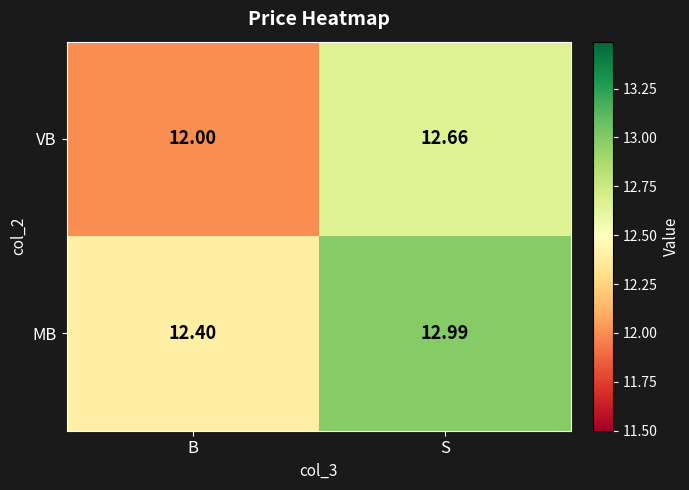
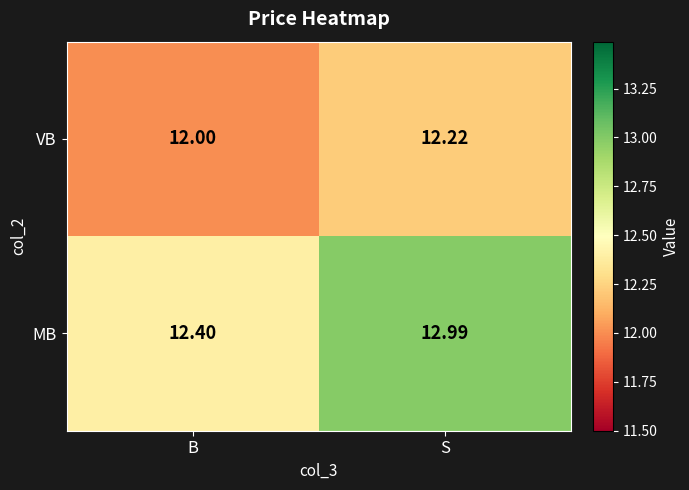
  {
    "VB": {
      "B": 12.00,
-     "S": 12.66
+     "S": 12.22
    },
    "MB": {
      "B": 12.40,
      "S": 12.99
    }
  }
